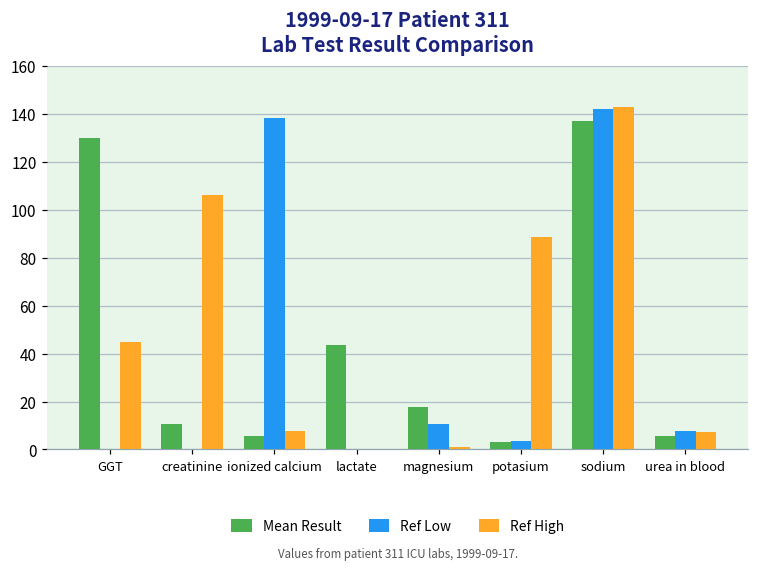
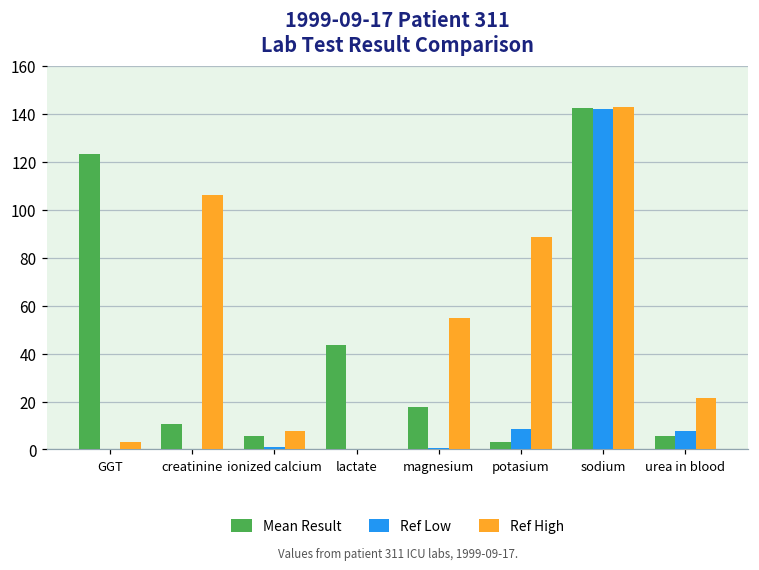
  {
    "Mean Result": {
-     "GGT": 130,
+     "GGT": 124,
      "creatinine": 10,
      "ionized calcium": 6,
      "lactate": 44,
      "magnesium": 18,
      "potasium": 3,
-     "sodium": 137,
+     "sodium": 142,
      "urea in blood": 6
    },
    "Ref Low": {
      "GGT": 0,
      "creatinine": 0,
-     "ionized calcium": 138,
+     "ionized calcium": 1,
      "lactate": 0,
-     "magnesium": 11,
-     "potasium": 4,
+     "magnesium": 1,
+     "potasium": 9,
      "sodium": 142,
      "urea in blood": 8
    },
    "Ref High": {
-     "GGT": 45,
+     "GGT": 3,
      "creatinine": 106,
      "ionized calcium": 8,
      "lactate": 0,
-     "magnesium": 1,
+     "magnesium": 55,
      "potasium": 89,
      "sodium": 143,
-     "urea in blood": 7
+     "urea in blood": 21
    }
  }
